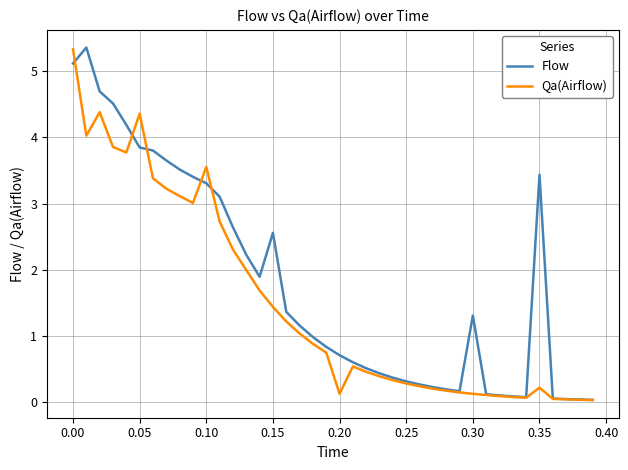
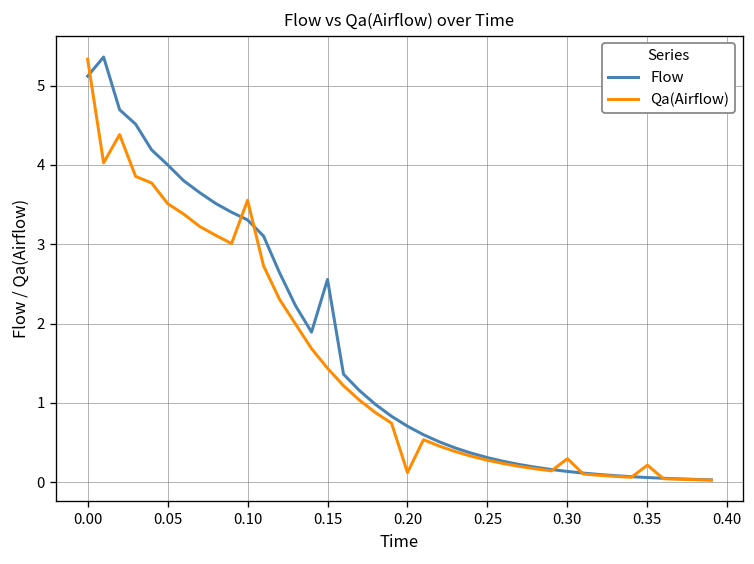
  {
    "Flow": {
      "0.00": 5.1,
-     "0.05": 3.8,
+     "0.05": 4.0,
      "0.10": 3.3,
      "0.15": 2.6,
      "0.20": 0.7,
-     "0.30": 1.3,
-     "0.35": 3.4
+     "0.30": 0.1,
+     "0.35": 0.1
    },
    "Qa(Airflow)": {
      "0.00": 5.3,
-     "0.05": 4.4,
+     "0.05": 3.5,
      "0.10": 3.6,
      "0.15": 1.4,
      "0.20": 0.1,
-     "0.30": 0.1,
+     "0.30": 0.3,
      "0.35": 0.2
    }
  }
